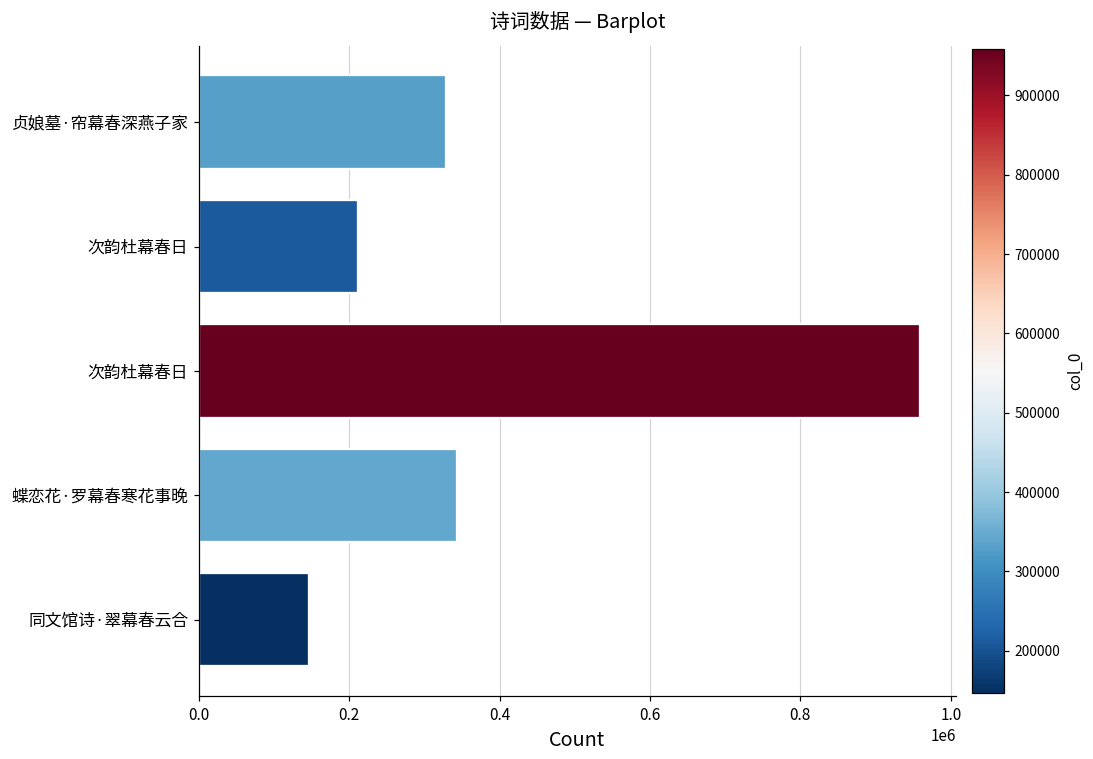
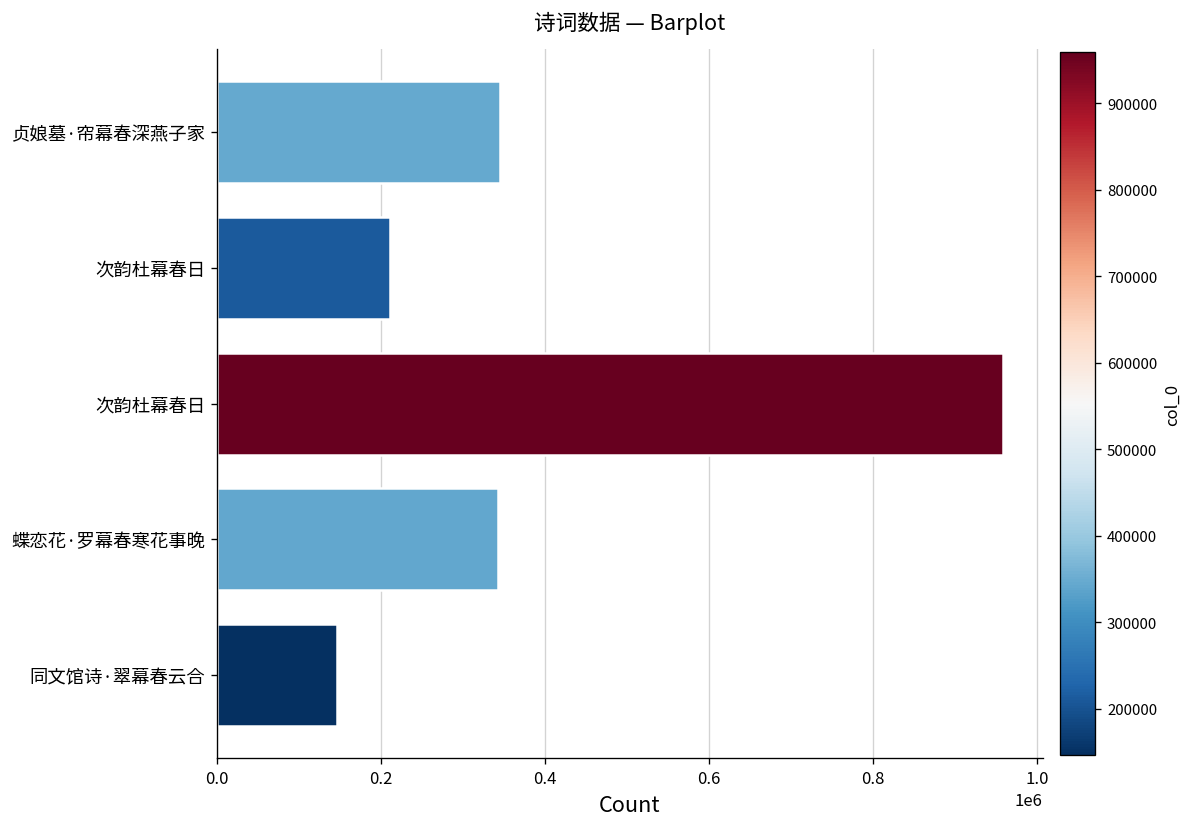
  {
-   "贞娘墓·帘幕春深燕子家": 330000,
+   "贞娘墓·帘幕春深燕子家": 340000,
    "蝶恋花·罗幕春寒花事晚": 340000,
    "同文馆诗·翠幕春云合": 150000
  }
